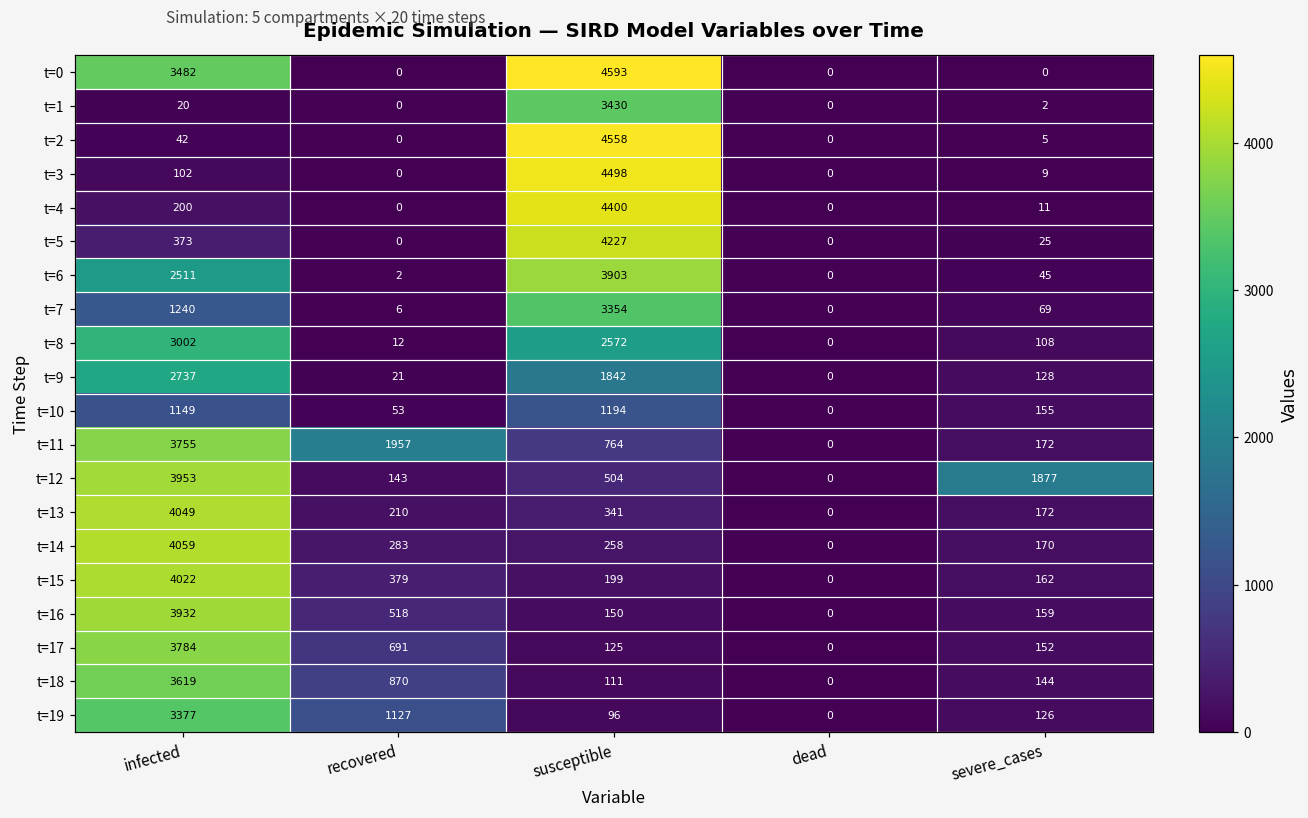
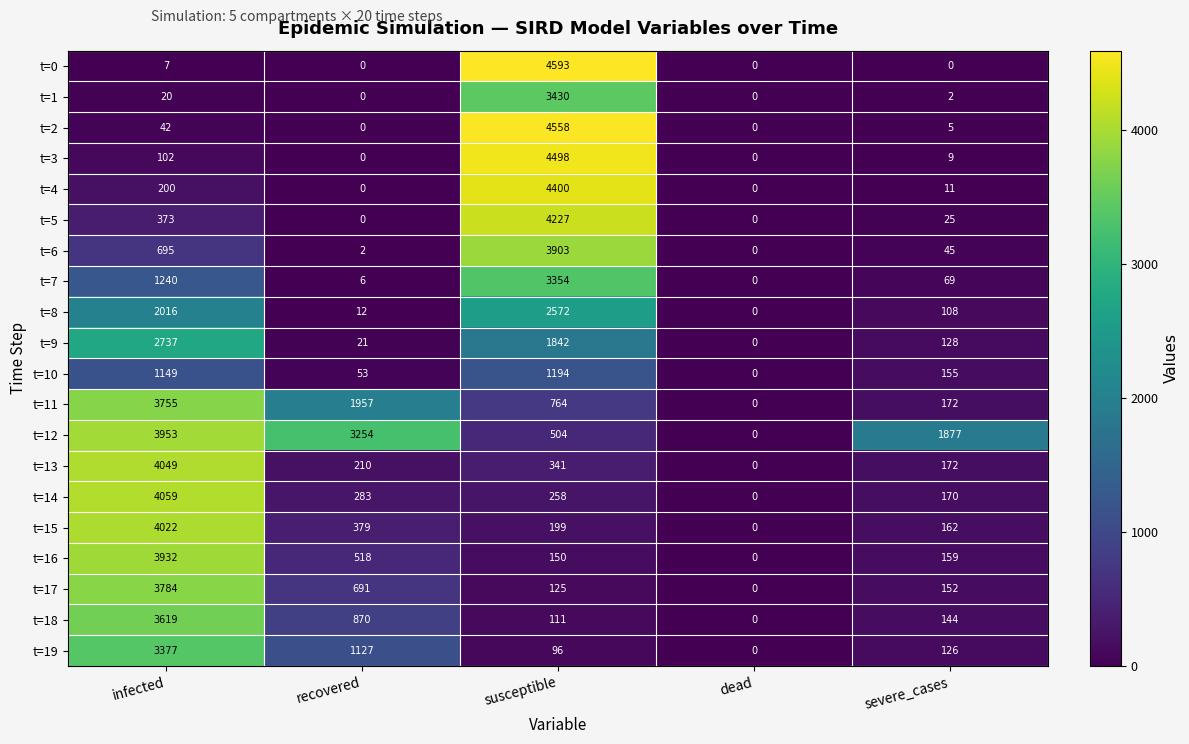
  {
    "t=0": {
-     "infected": 3482,
+     "infected": 7,
      "recovered": 0,
      "susceptible": 4593,
      "dead": 0,
      "severe_cases": 0
    },
    "t=1": {
      "infected": 20,
      "recovered": 0,
      "susceptible": 3430,
      "dead": 0,
      "severe_cases": 2
    },
    "t=2": {
      "infected": 42,
      "recovered": 0,
      "susceptible": 4558,
      "dead": 0,
      "severe_cases": 5
    },
    "t=3": {
      "infected": 102,
      "recovered": 0,
      "susceptible": 4498,
      "dead": 0,
      "severe_cases": 9
    },
    "t=4": {
      "infected": 200,
      "recovered": 0,
      "susceptible": 4400,
      "dead": 0,
      "severe_cases": 11
    },
    "t=5": {
      "infected": 373,
      "recovered": 0,
      "susceptible": 4227,
      "dead": 0,
      "severe_cases": 25
    },
    "t=6": {
-     "infected": 2511,
+     "infected": 695,
      "recovered": 2,
      "susceptible": 3903,
      "dead": 0,
      "severe_cases": 45
    },
    "t=7": {
      "infected": 1240,
      "recovered": 6,
      "susceptible": 3354,
      "dead": 0,
      "severe_cases": 69
    },
    "t=8": {
-     "infected": 3002,
+     "infected": 2016,
      "recovered": 12,
      "susceptible": 2572,
      "dead": 0,
      "severe_cases": 108
    },
    "t=9": {
      "infected": 2737,
      "recovered": 21,
      "susceptible": 1842,
      "dead": 0,
      "severe_cases": 128
    },
    "t=10": {
      "infected": 1149,
      "recovered": 53,
      "susceptible": 1194,
      "dead": 0,
      "severe_cases": 155
    },
    "t=11": {
      "infected": 3755,
      "recovered": 1957,
      "susceptible": 764,
      "dead": 0,
      "severe_cases": 172
    },
    "t=12": {
      "infected": 3953,
-     "recovered": 143,
+     "recovered": 3254,
      "susceptible": 504,
      "dead": 0,
      "severe_cases": 1877
    },
    "t=13": {
      "infected": 4049,
      "recovered": 210,
      "susceptible": 341,
      "dead": 0,
      "severe_cases": 172
    },
    "t=14": {
      "infected": 4059,
      "recovered": 283,
      "susceptible": 258,
      "dead": 0,
      "severe_cases": 170
    },
    "t=15": {
      "infected": 4022,
      "recovered": 379,
      "susceptible": 199,
      "dead": 0,
      "severe_cases": 162
    },
    "t=16": {
      "infected": 3932,
      "recovered": 518,
      "susceptible": 150,
      "dead": 0,
      "severe_cases": 159
    },
    "t=17": {
      "infected": 3784,
      "recovered": 691,
      "susceptible": 125,
      "dead": 0,
      "severe_cases": 152
    },
    "t=18": {
      "infected": 3619,
      "recovered": 870,
      "susceptible": 111,
      "dead": 0,
      "severe_cases": 144
    },
    "t=19": {
      "infected": 3377,
      "recovered": 1127,
      "susceptible": 96,
      "dead": 0,
      "severe_cases": 126
    }
  }
